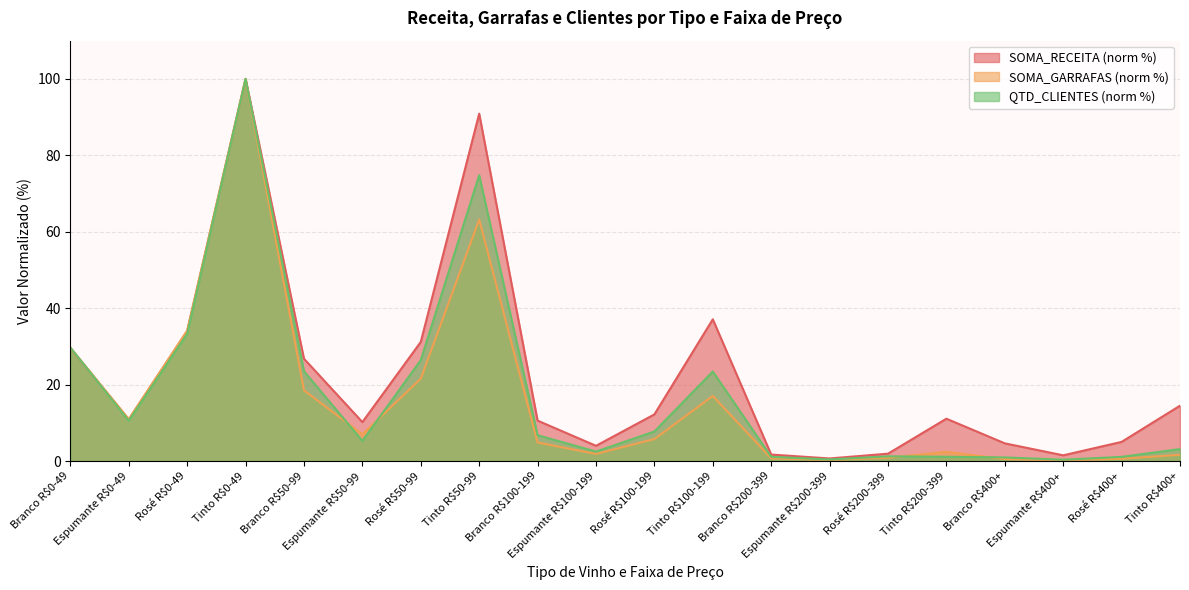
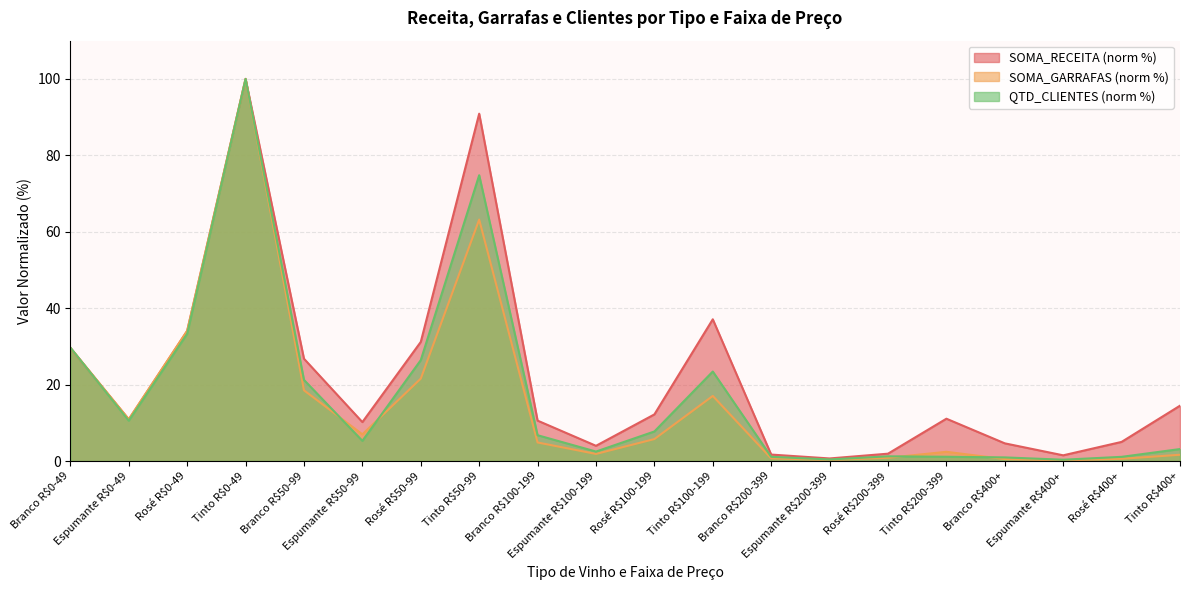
  {
    "SOMA_RECEITA (norm %)": {
      "Branco R$50-99": 27,
      "Espumante R$50-99": 10,
      "Rosé R$50-99": 31,
      "Tinto R$50-99": 91,
      "Branco R$100-199": 11,
      "Espumante R$100-199": 4,
      "Rosé R$100-199": 12,
      "Tinto R$100-199": 37,
      "Rosé R$200-399": 2,
      "Tinto R$200-399": 11,
      "Branco R$400+": 5,
      "Espumante R$400+": 1,
      "Rosé R$400+": 5,
      "Tinto R$400+": 14
    },
    "SOMA_GARRAFAS (norm %)": {
      "Branco R$50-99": 19,
      "Espumante R$50-99": 7,
      "Rosé R$50-99": 22,
      "Tinto R$50-99": 63,
      "Branco R$100-199": 5,
      "Rosé R$100-199": 6,
      "Tinto R$100-199": 17,
      "Tinto R$200-399": 2,
      "Tinto R$400+": 2
    },
    "QTD_CLIENTES (norm %)": {
      "Rosé R$0-49": 33,
-     "Branco R$50-99": 23,
+     "Branco R$50-99": 21,
      "Espumante R$50-99": 5,
      "Rosé R$50-99": 26,
      "Tinto R$50-99": 75,
      "Branco R$100-199": 7,
      "Rosé R$100-199": 8,
      "Tinto R$100-199": 23,
      "Tinto R$200-399": 1,
      "Tinto R$400+": 3
    }
  }
